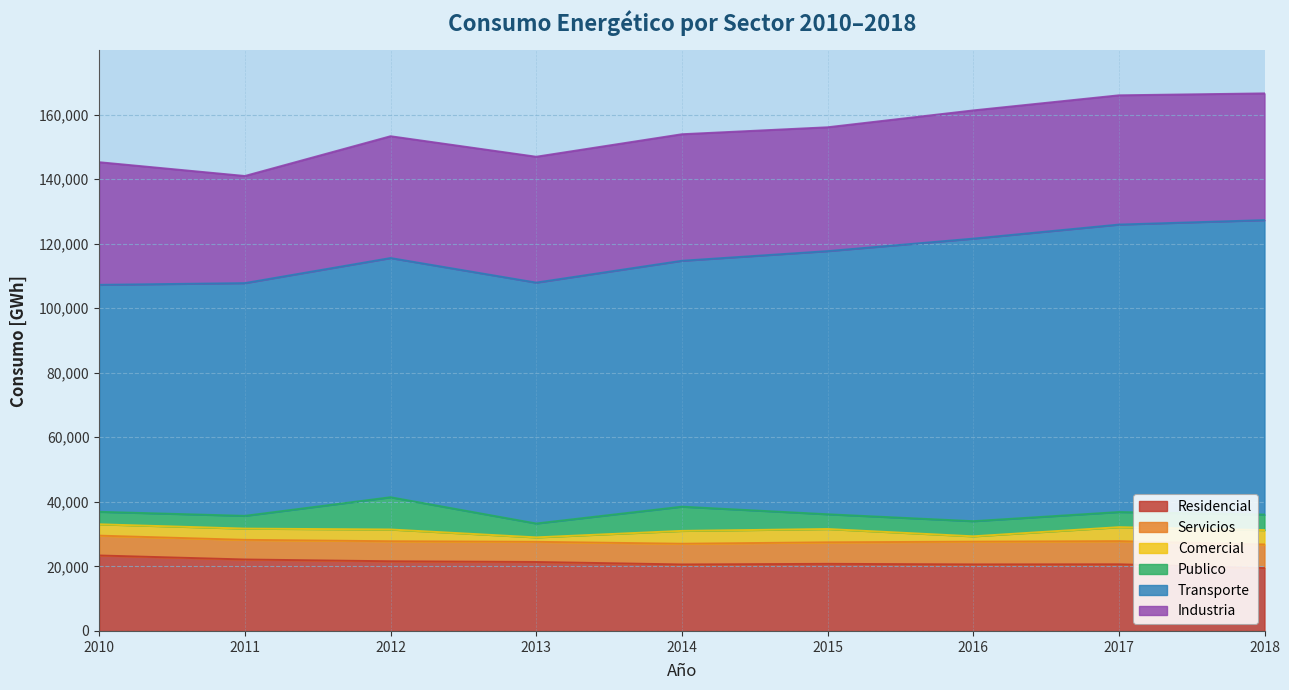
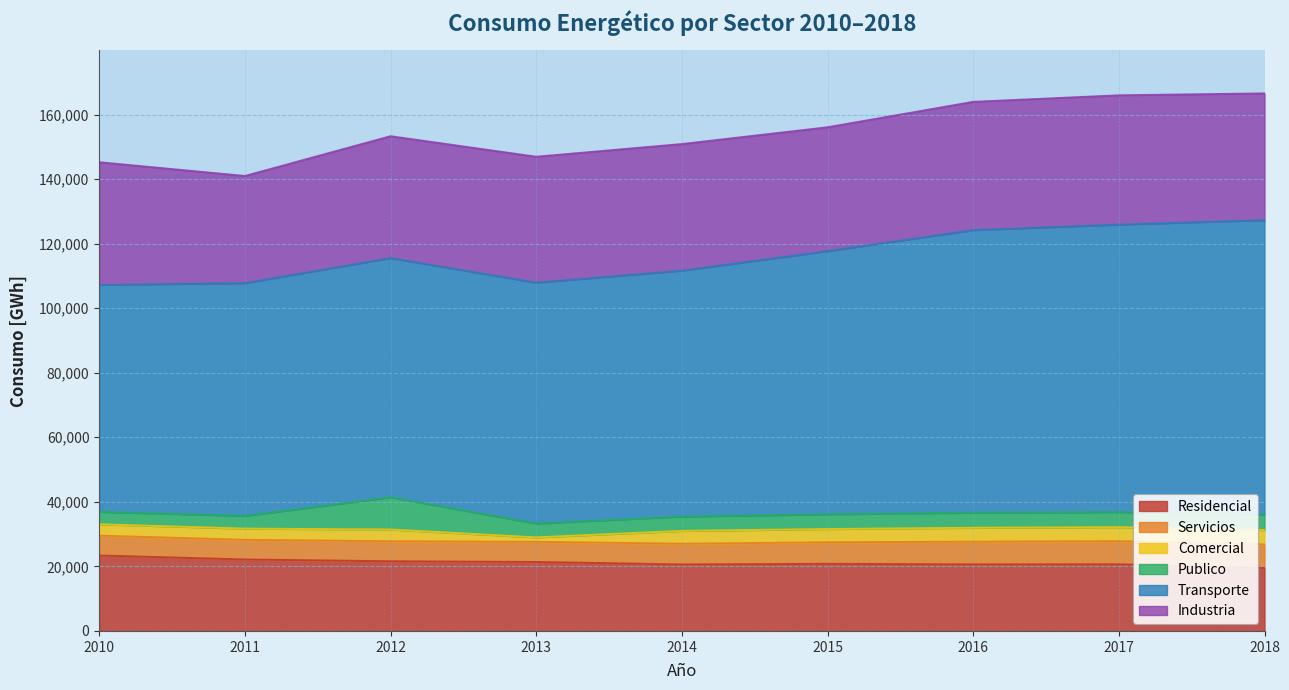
  {
    "Residencial": {
      "2010": "23,000",
      "2011": "22,000",
      "2012": "22,000",
      "2013": "21,000",
      "2014": "21,000",
      "2015": "21,000",
      "2016": "21,000",
      "2017": "21,000",
      "2018": "19,000"
    },
    "Servicios": {
      "2010": "6,000",
      "2011": "6,000",
      "2012": "6,000",
      "2013": "6,000",
      "2014": "6,000",
      "2015": "7,000",
      "2016": "7,000",
      "2017": "7,000",
      "2018": "7,000"
    },
    "Comercial": {
      "2010": "4,000",
      "2011": "3,000",
      "2012": "4,000",
      "2013": "1,000",
      "2014": "4,000",
      "2015": "4,000",
-     "2016": "2,000",
+     "2016": "4,000",
      "2017": "4,000",
      "2018": "4,000"
    },
    "Publico": {
      "2010": "4,000",
      "2011": "4,000",
      "2012": "10,000",
      "2013": "4,000",
-     "2014": "7,000",
+     "2014": "4,000",
      "2015": "5,000",
      "2016": "5,000",
      "2017": "5,000",
      "2018": "5,000"
    },
    "Transporte": {
      "2010": "70,000",
      "2011": "72,000",
      "2012": "74,000",
      "2013": "75,000",
      "2014": "76,000",
      "2015": "82,000",
      "2016": "88,000",
      "2017": "89,000",
      "2018": "91,000"
    },
    "Industria": {
      "2010": "38,000",
      "2011": "33,000",
      "2012": "38,000",
      "2013": "39,000",
      "2014": "39,000",
      "2015": "38,000",
      "2016": "40,000",
      "2017": "40,000",
      "2018": "39,000"
    }
  }
